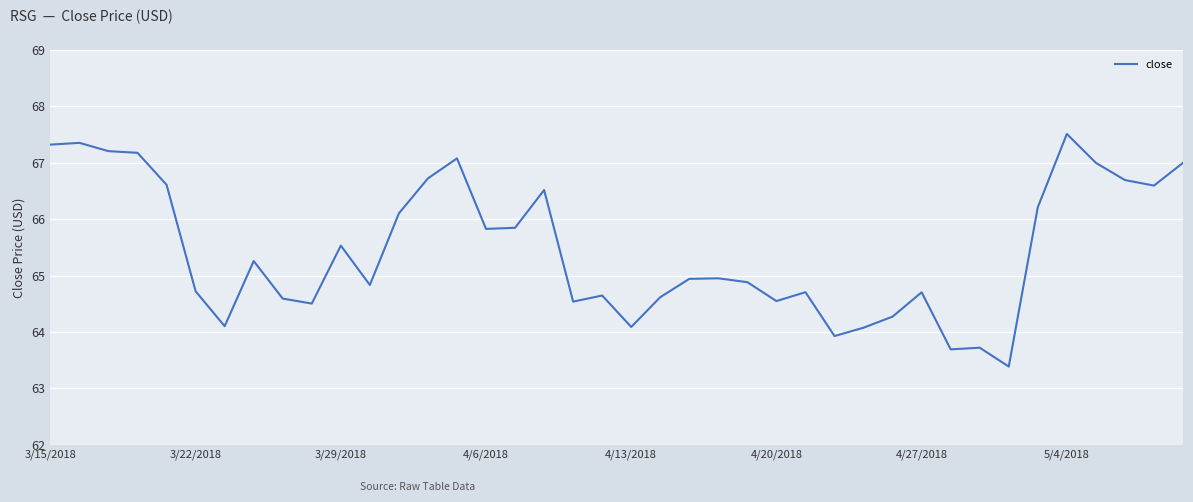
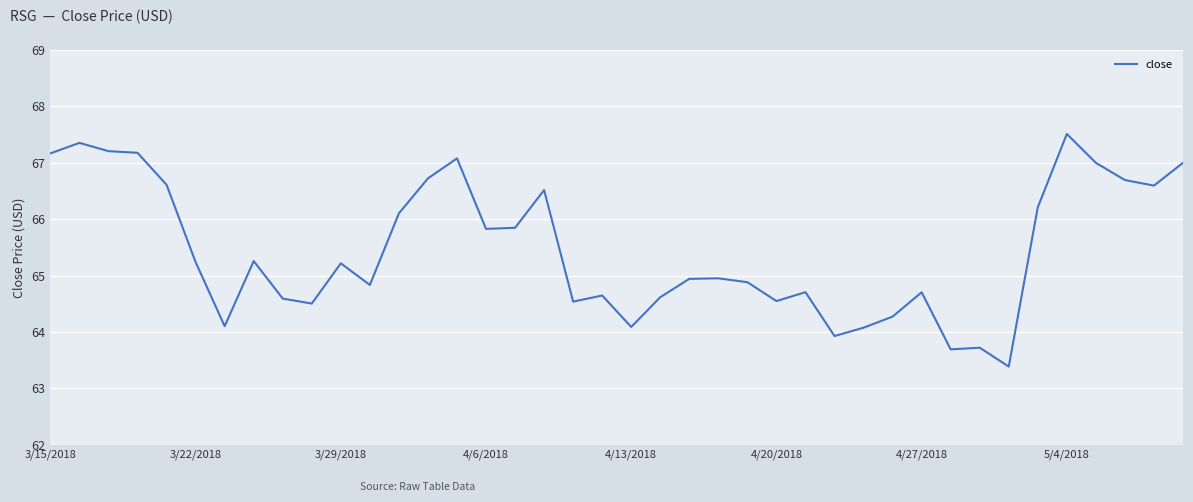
  {
-   "3/15/2018": 67.3,
-   "3/22/2018": 64.7,
-   "3/29/2018": 65.5,
+   "3/15/2018": 67.2,
+   "3/22/2018": 65.2,
+   "3/29/2018": 65.2,
    "4/6/2018": 65.8,
    "4/13/2018": 64.1,
    "4/20/2018": 64.5,
    "4/27/2018": 64.7,
    "5/4/2018": 67.5
  }
